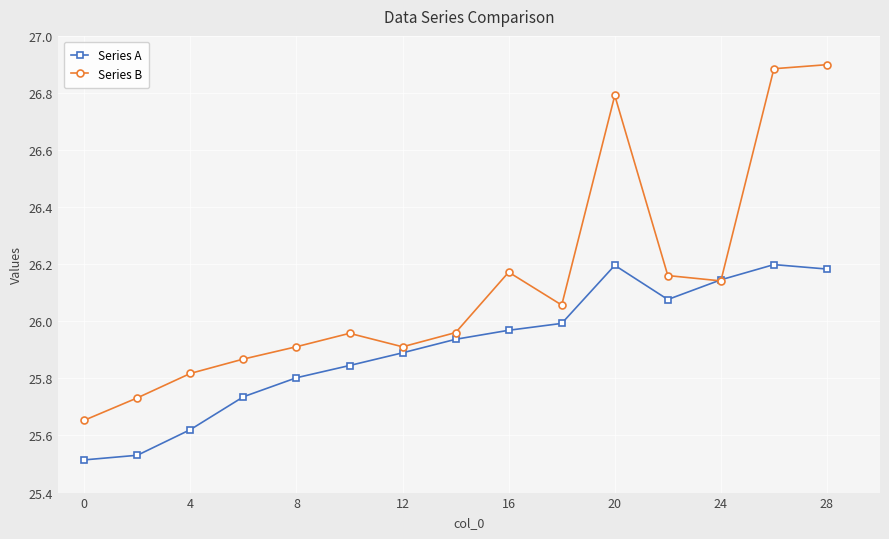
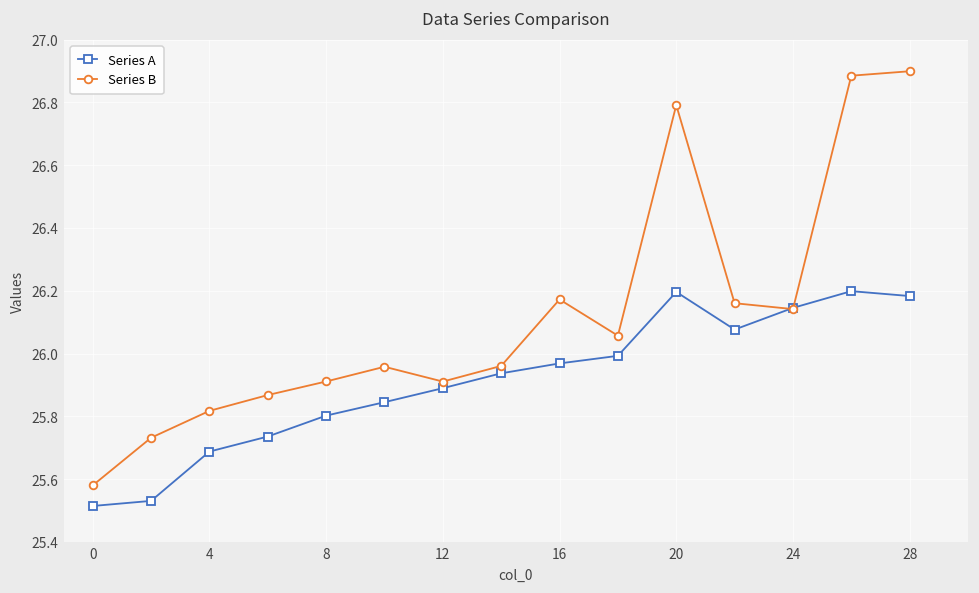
  {
    "Series A": {
      "0": 25.51,
-     "4": 25.62,
+     "4": 25.69,
      "8": 25.80,
      "12": 25.89,
      "16": 25.97,
      "20": 26.20,
      "28": 26.18
    },
    "Series B": {
-     "0": 25.65,
+     "0": 25.58,
      "4": 25.82,
      "8": 25.91,
      "12": 25.91,
      "16": 26.17,
      "20": 26.79,
      "28": 26.90
    }
  }
